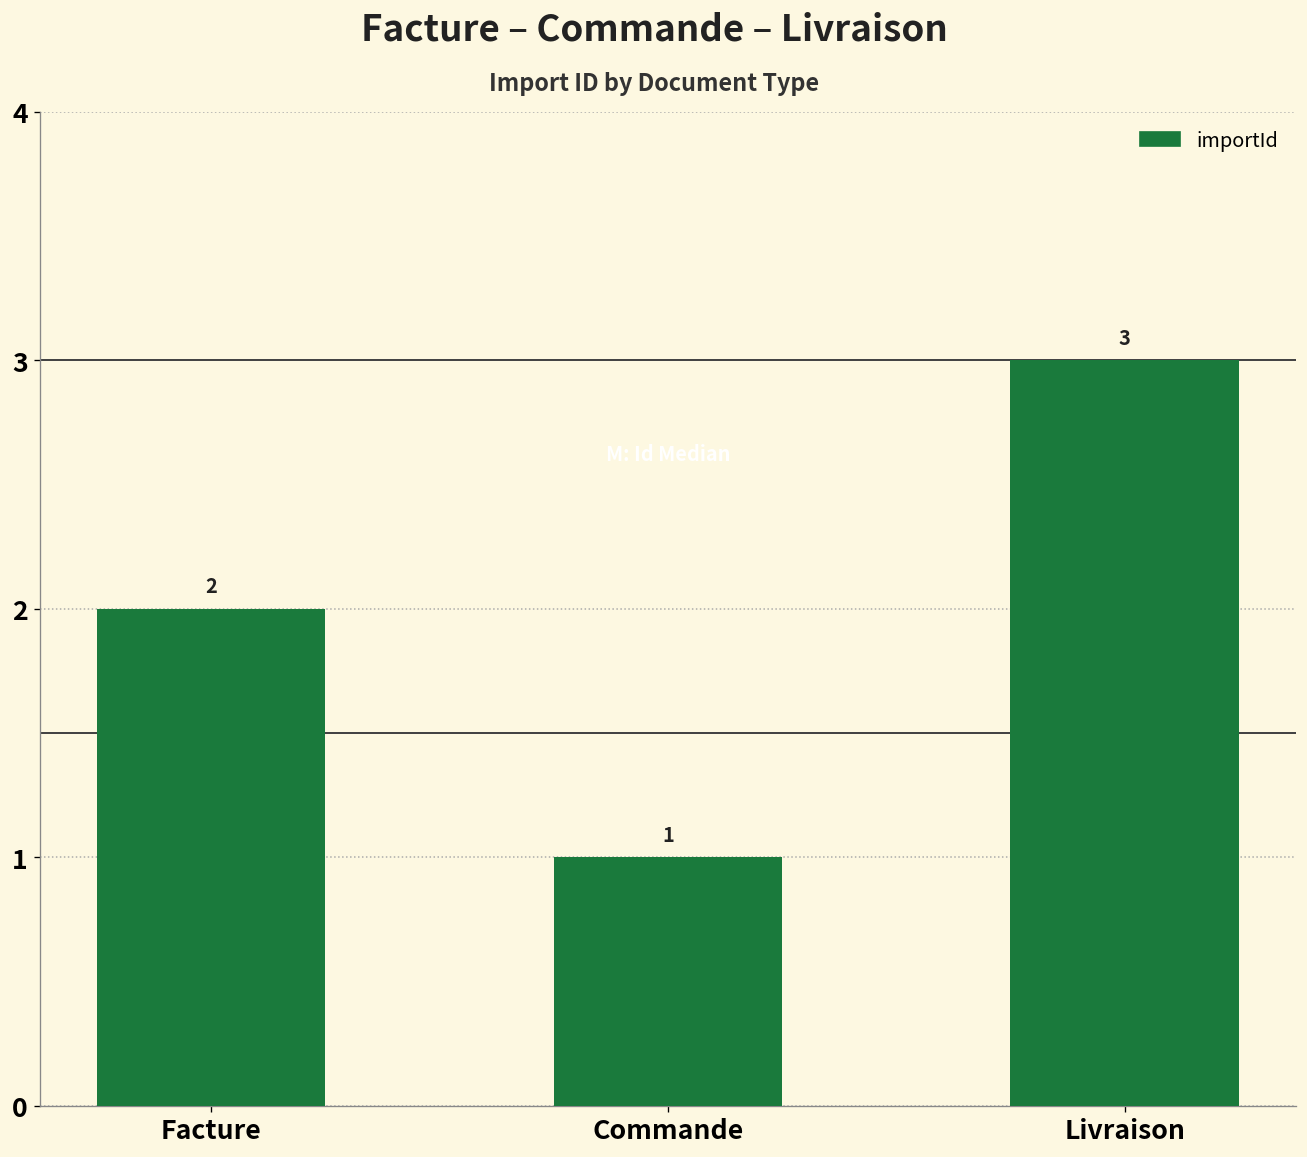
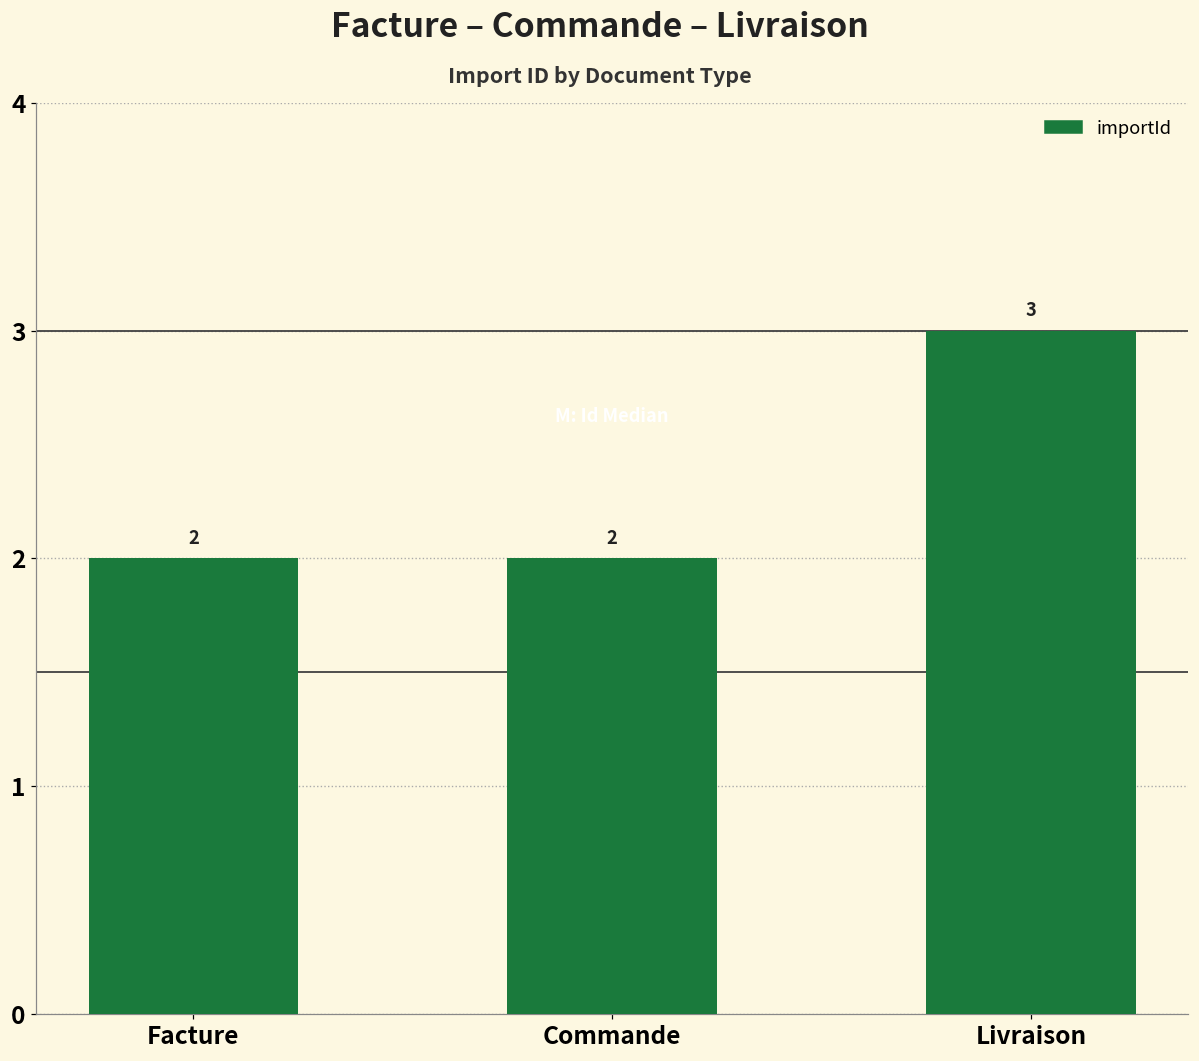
  {
    "Facture": 2,
-   "Commande": 1,
+   "Commande": 2,
    "Livraison": 3
  }
